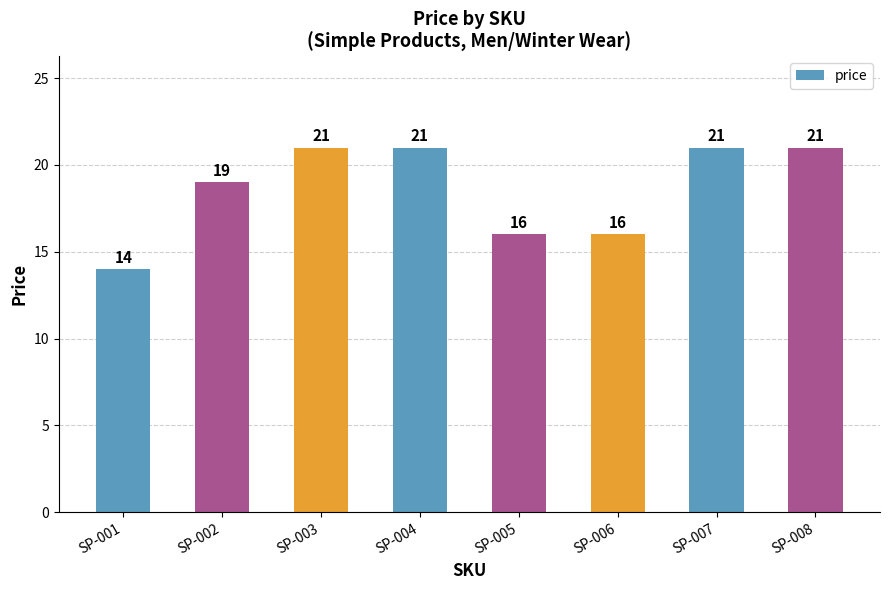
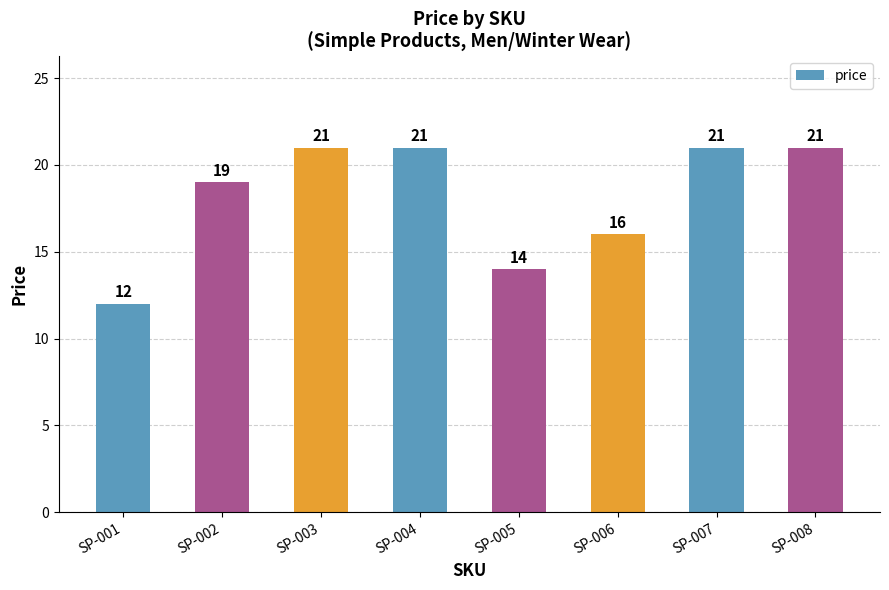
  {
-   "SP-001": 14,
+   "SP-001": 12,
    "SP-002": 19,
    "SP-003": 21,
    "SP-004": 21,
-   "SP-005": 16,
+   "SP-005": 14,
    "SP-006": 16,
    "SP-007": 21,
    "SP-008": 21
  }
